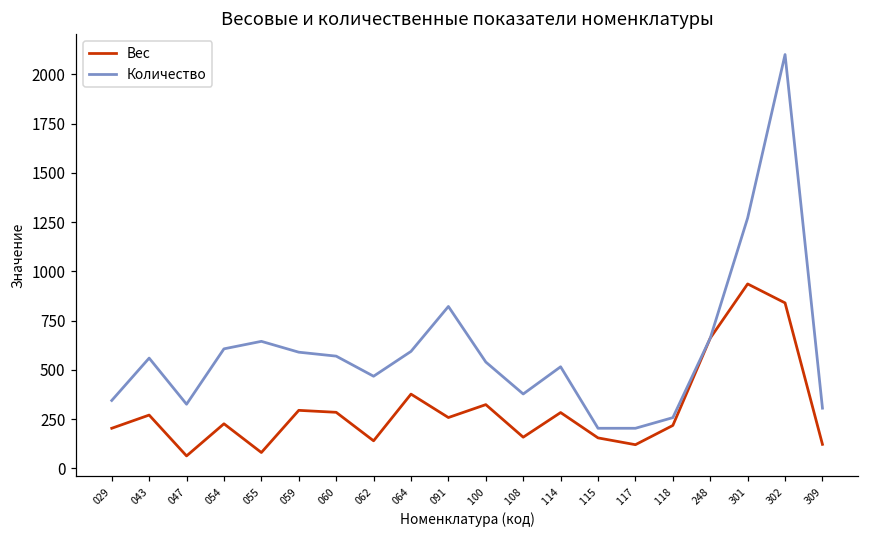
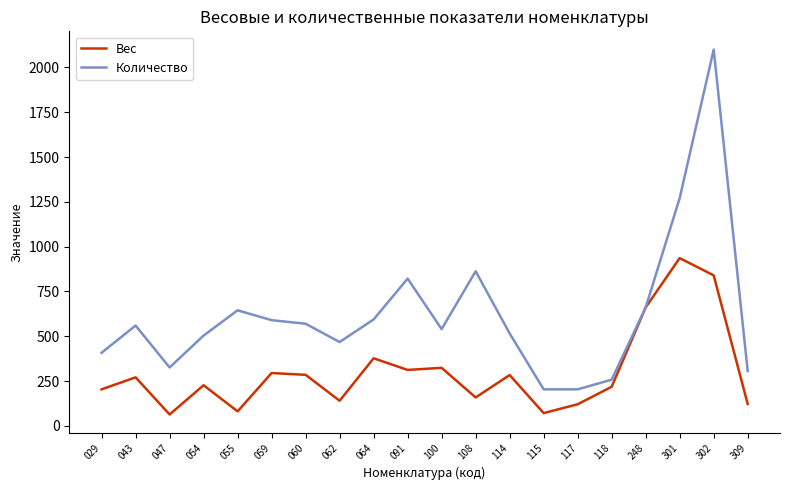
  {
    "Вес": {
      "029": 200,
      "043": 270,
      "047": 60,
      "054": 230,
      "055": 80,
      "059": 300,
      "060": 290,
      "062": 140,
      "064": 380,
-     "091": 260,
+     "091": 310,
      "100": 320,
      "108": 160,
      "114": 280,
-     "115": 160,
+     "115": 70,
      "117": 120,
      "118": 220,
      "301": 940,
      "302": 840,
      "309": 120
    },
    "Количество": {
-     "029": 350,
+     "029": 410,
      "043": 560,
      "047": 330,
-     "054": 610,
+     "054": 500,
      "055": 650,
      "059": 590,
      "060": 570,
      "062": 470,
      "064": 590,
      "091": 820,
      "100": 540,
-     "108": 380,
+     "108": 860,
      "114": 520,
      "115": 200,
      "117": 200,
      "118": 260,
      "301": 1270,
      "302": 2100,
      "309": 310
    }
  }
